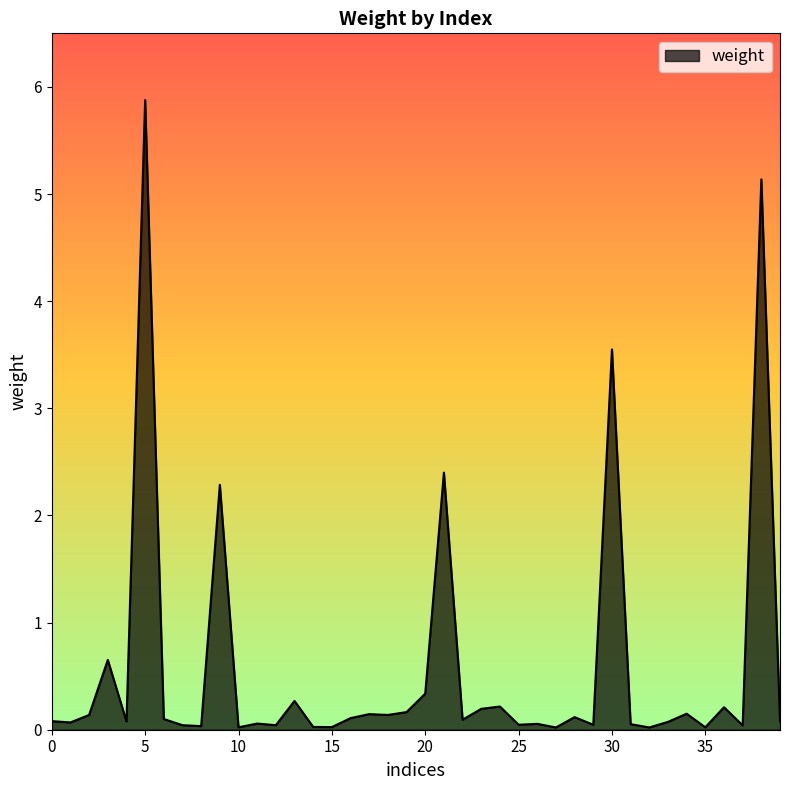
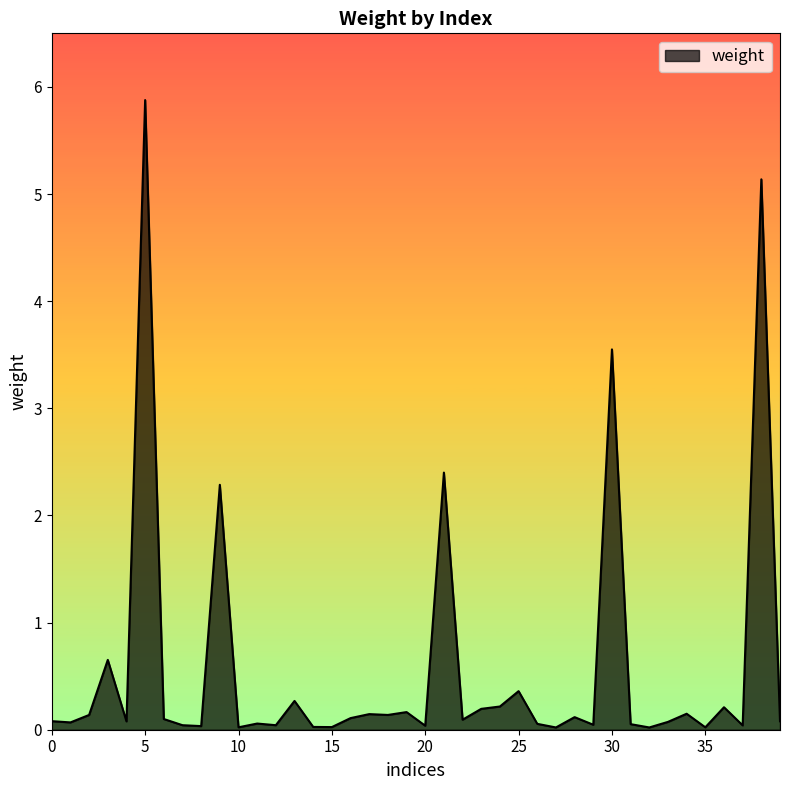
  {
    "0": 0.08,
    "5": 5.88,
    "10": 0.02,
    "15": 0.02,
-   "20": 0.34,
-   "25": 0.05,
+   "20": 0.04,
+   "25": 0.36,
    "30": 3.55,
    "35": 0.02
  }
